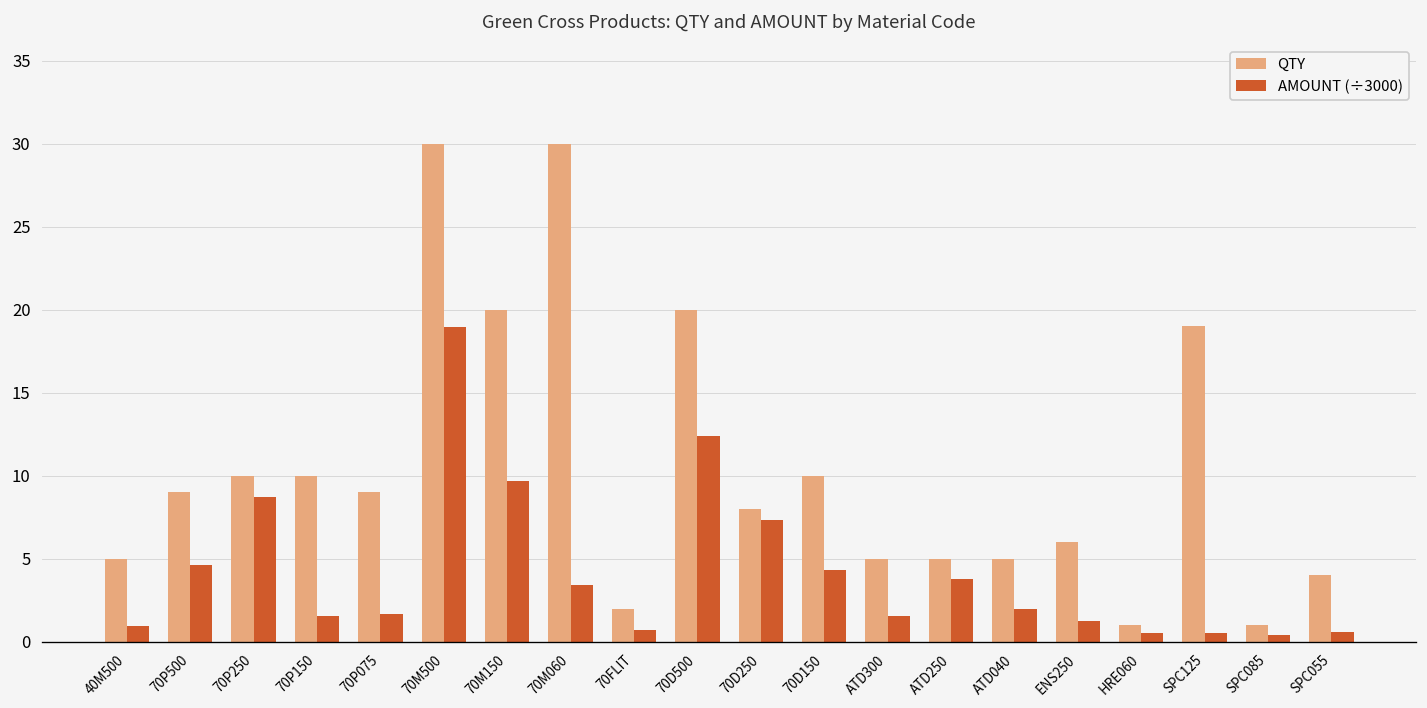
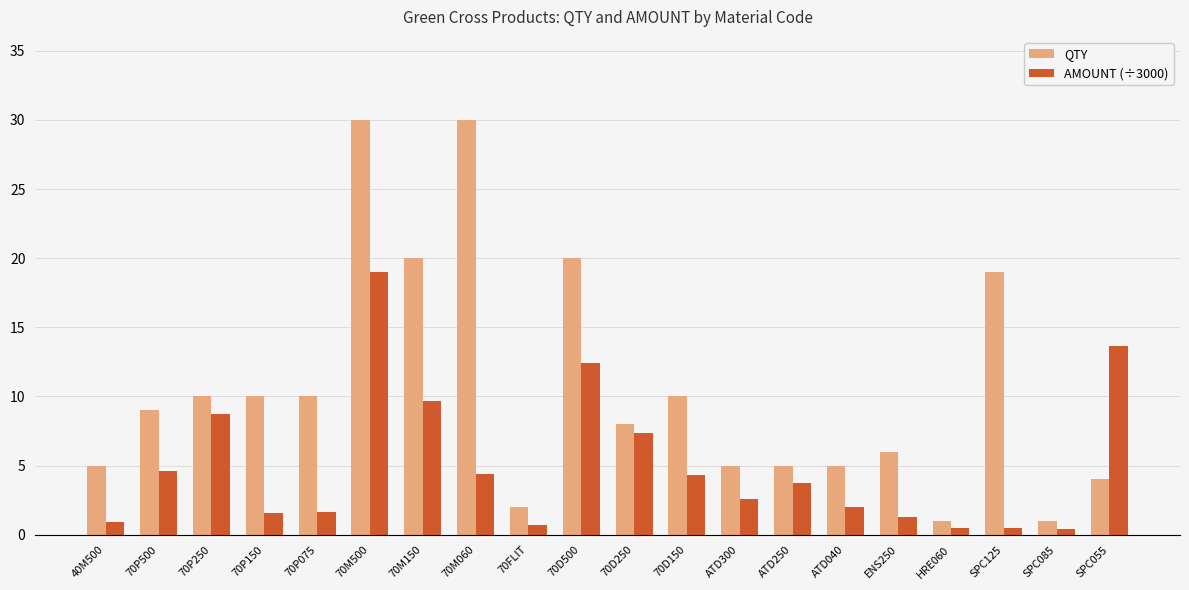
  {
    "QTY": {
      "40M500": 5,
      "70P500": 9,
      "70P250": 10,
      "70P150": 10,
-     "70P075": 9,
+     "70P075": 10,
      "70M500": 30,
      "70M150": 20,
      "70M060": 30,
      "70FLIT": 2,
      "70D500": 20,
      "70D250": 8,
      "70D150": 10,
      "ATD300": 5,
      "ATD250": 5,
      "ATD040": 5,
      "ENS250": 6,
      "HRE060": 1,
      "SPC125": 19,
      "SPC085": 1,
      "SPC055": 4
    },
    "AMOUNT (÷3000)": {
      "40M500": 0.9,
      "70P500": 4.6,
      "70P250": 8.7,
      "70P150": 1.6,
      "70P075": 1.7,
      "70M500": 19.0,
      "70M150": 9.7,
-     "70M060": 3.4,
+     "70M060": 4.4,
      "70FLIT": 0.7,
      "70D500": 12.4,
      "70D250": 7.3,
      "70D150": 4.3,
-     "ATD300": 1.5,
+     "ATD300": 2.6,
      "ATD250": 3.8,
      "ATD040": 2.0,
      "ENS250": 1.3,
      "HRE060": 0.5,
      "SPC125": 0.5,
      "SPC085": 0.4,
-     "SPC055": 0.6
+     "SPC055": 13.6
    }
  }
